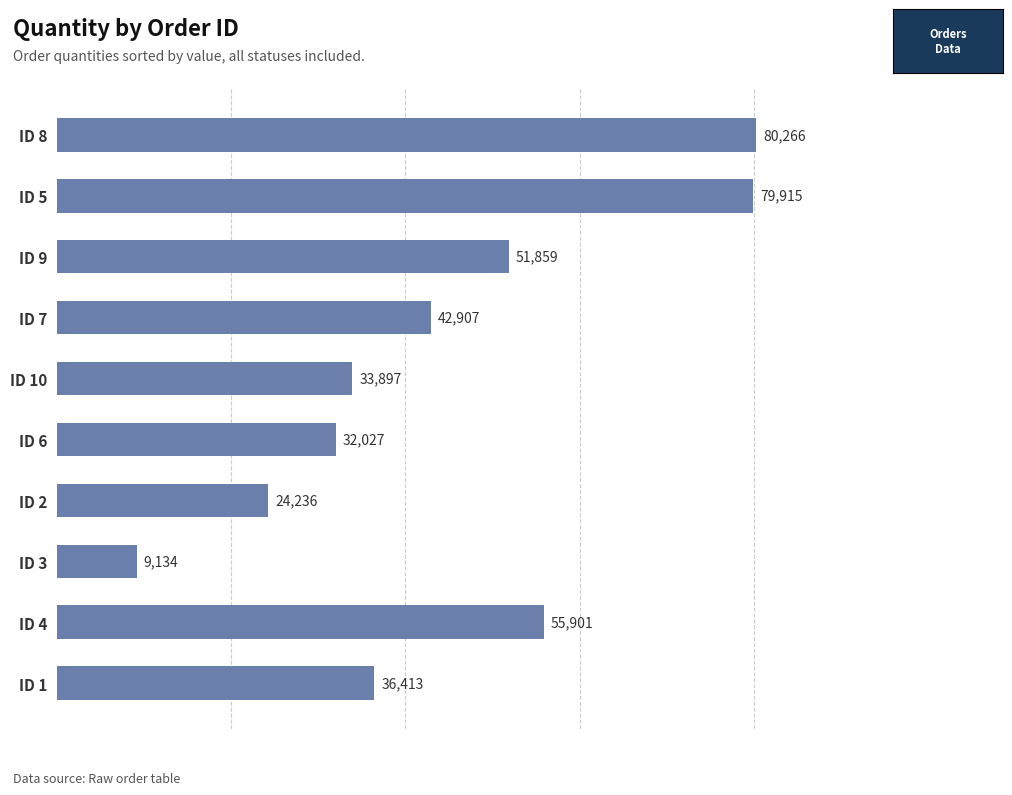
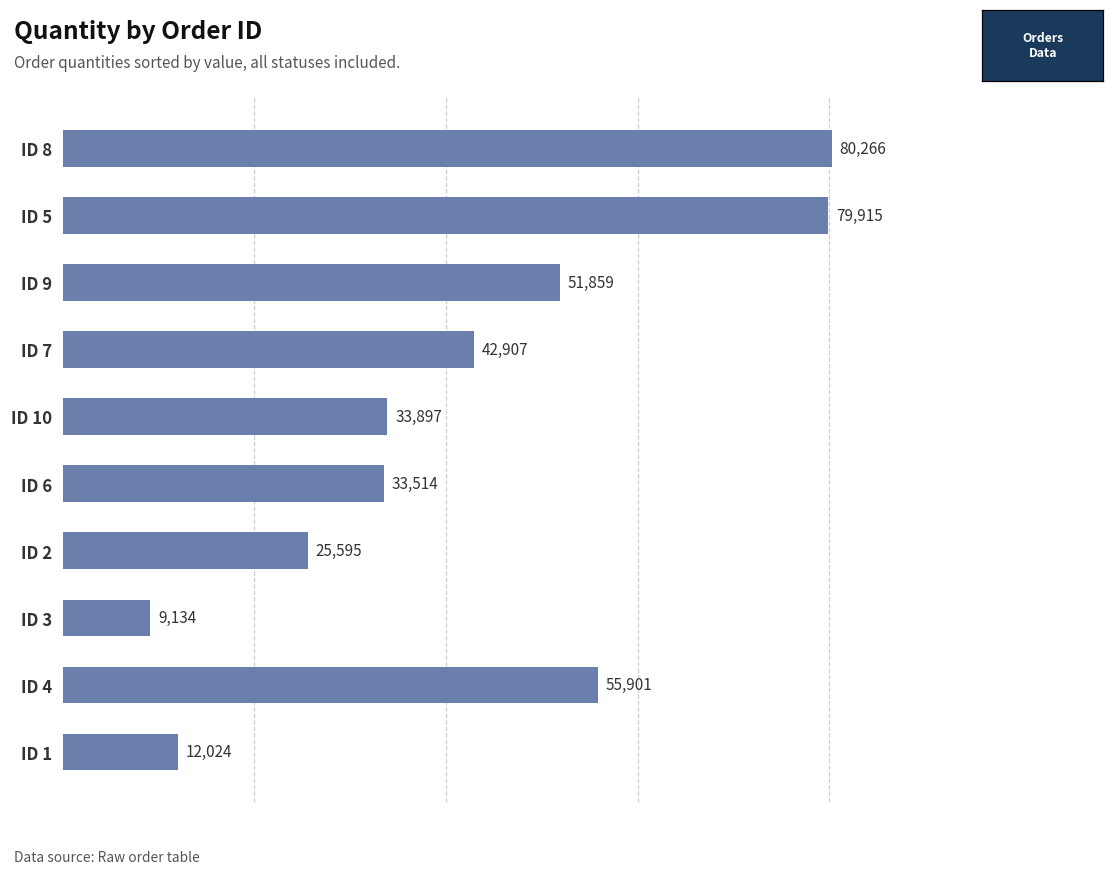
  {
    "ID 8": "80,266",
    "ID 5": "79,915",
    "ID 9": "51,859",
    "ID 7": "42,907",
    "ID 10": "33,897",
-   "ID 6": "32,027",
-   "ID 2": "24,236",
+   "ID 6": "33,514",
+   "ID 2": "25,595",
    "ID 3": "9,134",
    "ID 4": "55,901",
-   "ID 1": "36,413"
+   "ID 1": "12,024"
  }
